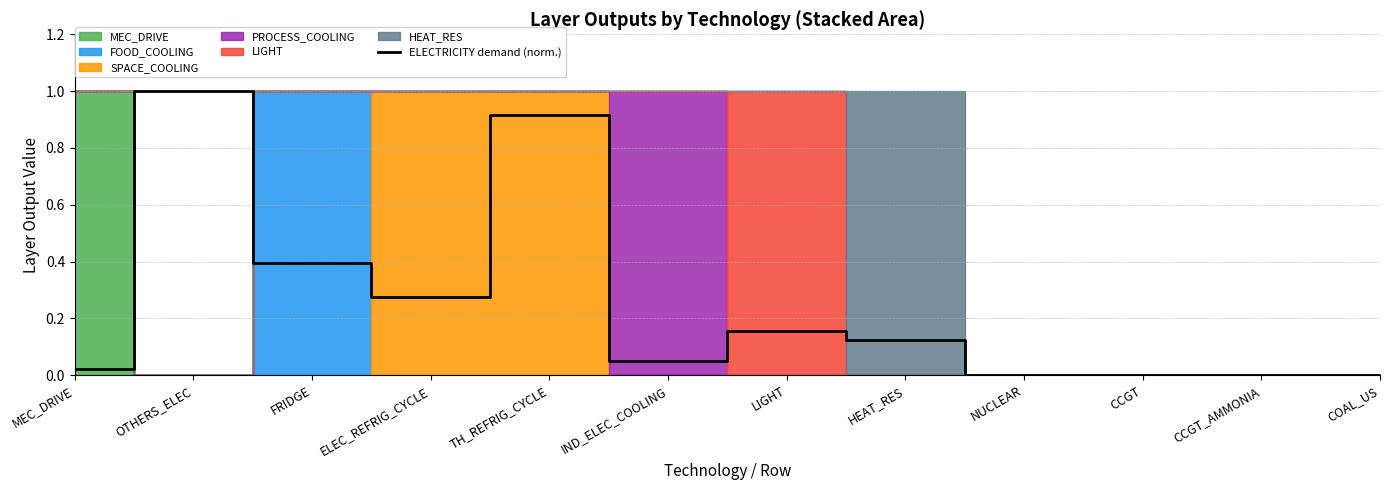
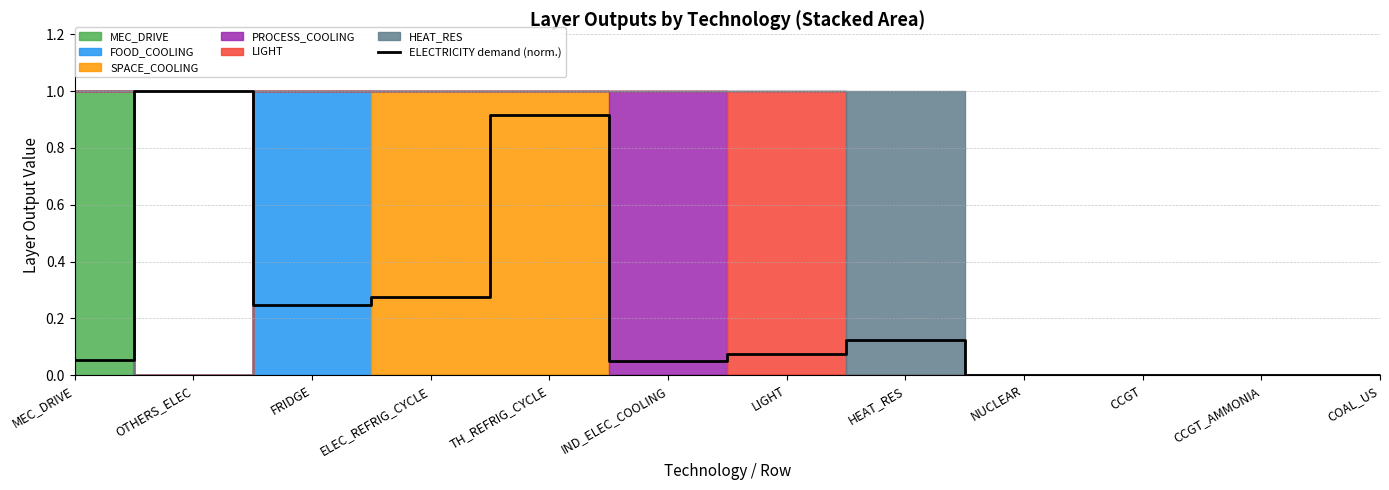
  {
    "ELECTRICITY demand (norm.)": {
-     "MEC_DRIVE": 0.02,
+     "MEC_DRIVE": 0.05,
      "OTHERS_ELEC": 1.00,
-     "FRIDGE": 0.39,
+     "FRIDGE": 0.25,
      "ELEC_REFRIG_CYCLE": 0.28,
      "TH_REFRIG_CYCLE": 0.91,
      "IND_ELEC_COOLING": 0.05,
-     "LIGHT": 0.16,
+     "LIGHT": 0.07,
      "HEAT_RES": 0.12,
      "NUCLEAR": 0.00,
      "CCGT": 0.00,
      "CCGT_AMMONIA": 0.00
    }
  }
